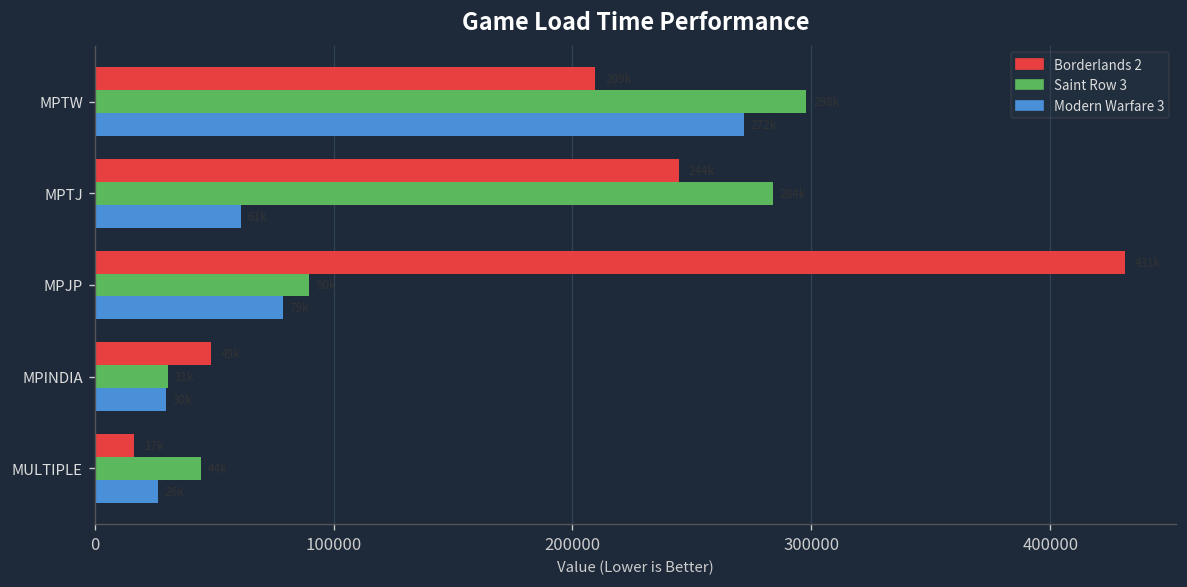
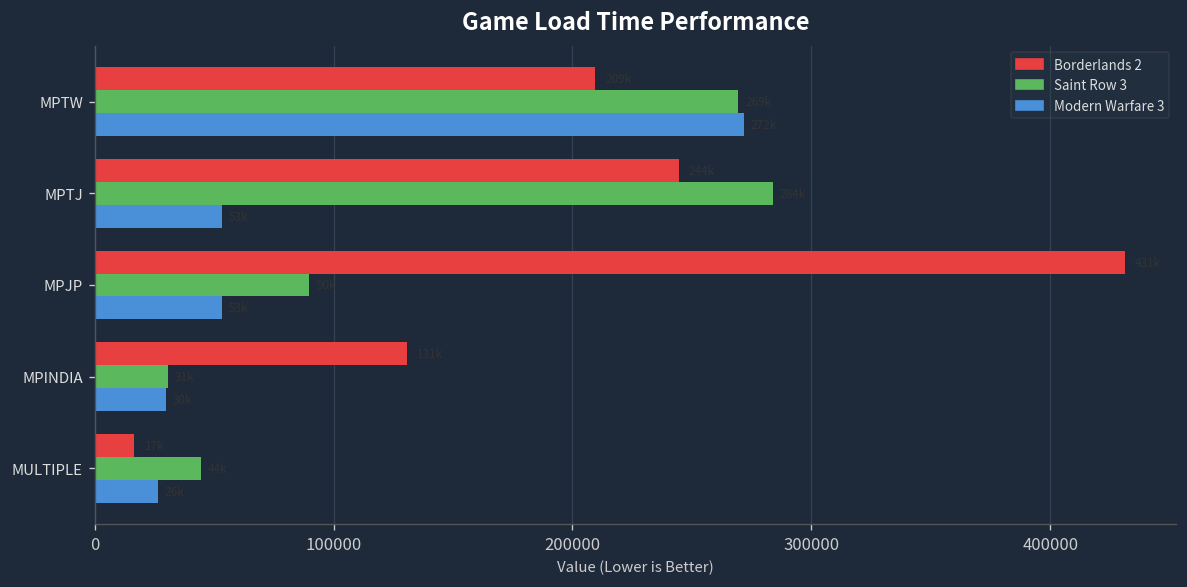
  {
    "Borderlands 2": {
      "MPTW": 209000,
      "MPTJ": 244000,
      "MPJP": 431000,
-     "MPINDIA": 49000,
+     "MPINDIA": 131000,
      "MULTIPLE": 17000
    },
    "Saint Row 3": {
-     "MPTW": 298000,
+     "MPTW": 269000,
      "MPTJ": 284000,
      "MPJP": 90000,
      "MPINDIA": 31000,
      "MULTIPLE": 44000
    },
    "Modern Warfare 3": {
      "MPTW": 272000,
-     "MPTJ": 61000,
-     "MPJP": 79000,
+     "MPTJ": 53000,
+     "MPJP": 53000,
      "MPINDIA": 30000,
      "MULTIPLE": 26000
    }
  }
